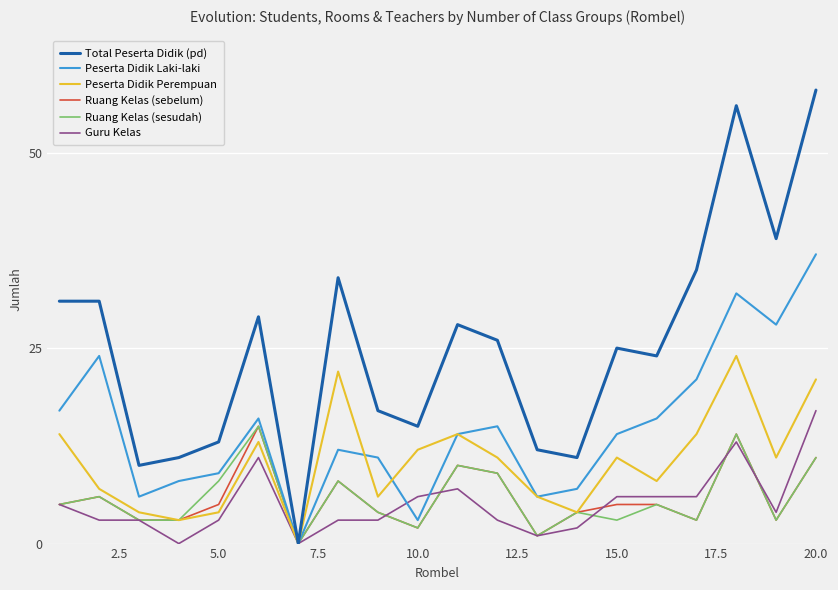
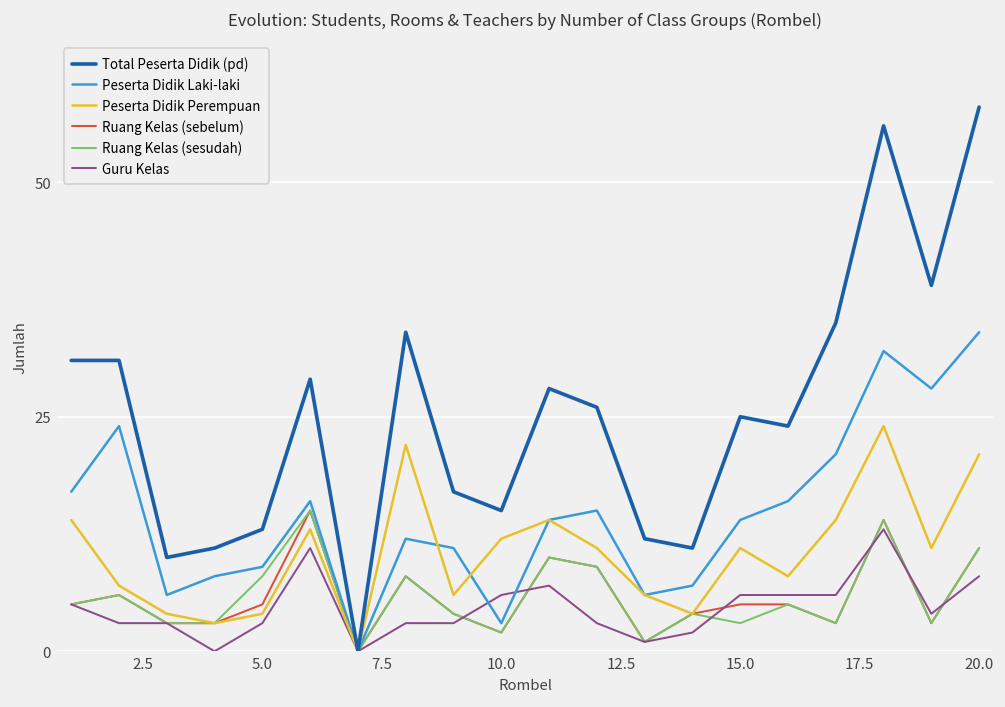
  {
    "Total Peserta Didik (pd)": {
      "5.0": 13,
      "10.0": 15,
      "15.0": 25,
      "20.0": 58
    },
    "Peserta Didik Laki-laki": {
      "5.0": 9,
      "10.0": 3,
      "15.0": 14,
-     "20.0": 37
+     "20.0": 34
    },
    "Peserta Didik Perempuan": {
      "5.0": 4,
      "10.0": 12,
      "15.0": 11,
      "20.0": 21
    },
    "Ruang Kelas (sebelum)": {
      "5.0": 5,
      "15.0": 5
    },
    "Ruang Kelas (sesudah)": {
      "5.0": 8,
      "15.0": 3
    },
    "Guru Kelas": {
      "5.0": 3,
      "10.0": 6,
      "15.0": 6,
-     "20.0": 17
+     "20.0": 8
    }
  }
